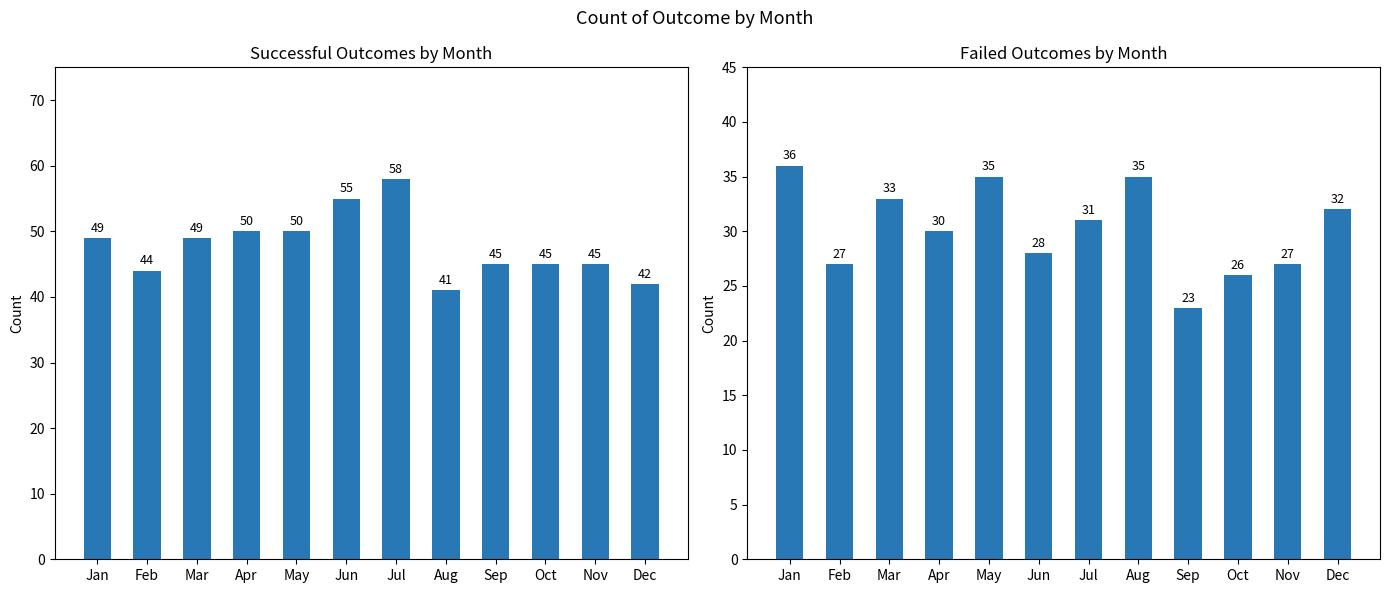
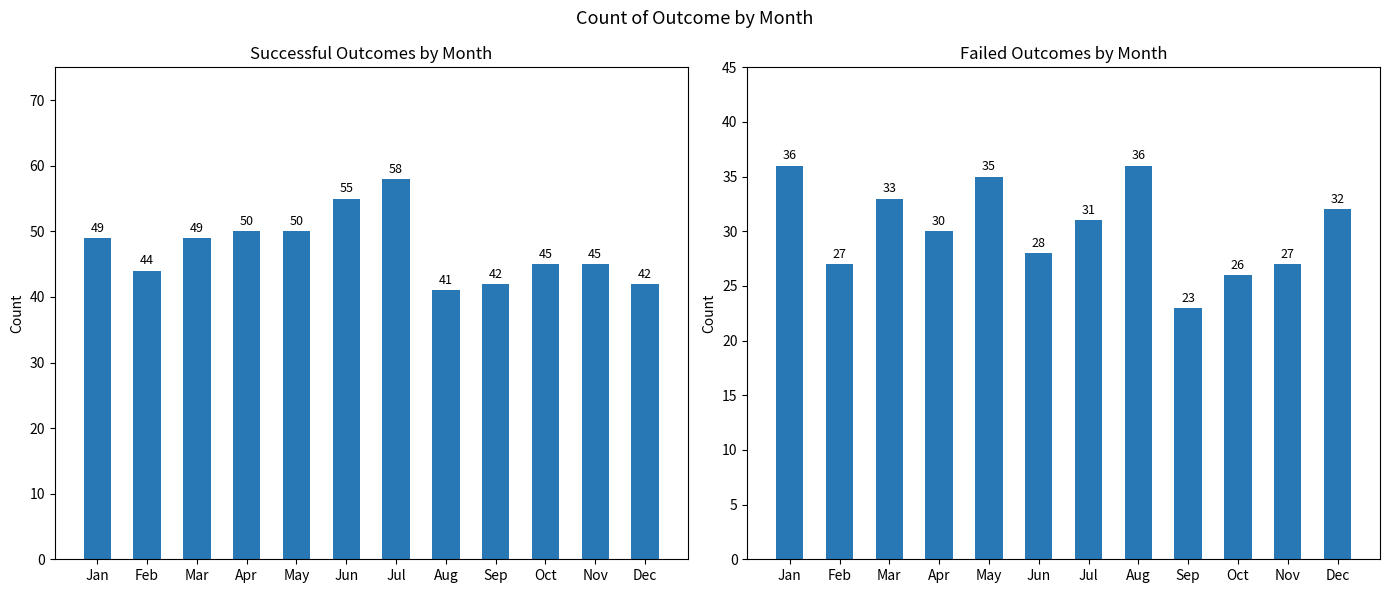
  {
    "Successful Outcomes by Month": {
      "Jan": 49,
      "Feb": 44,
      "Mar": 49,
      "Apr": 50,
      "May": 50,
      "Jun": 55,
      "Jul": 58,
      "Aug": 41,
-     "Sep": 45,
+     "Sep": 42,
      "Oct": 45,
      "Nov": 45,
      "Dec": 42
    },
    "Failed Outcomes by Month": {
      "Jan": 36,
      "Feb": 27,
      "Mar": 33,
      "Apr": 30,
      "May": 35,
      "Jun": 28,
      "Jul": 31,
-     "Aug": 35,
+     "Aug": 36,
      "Sep": 23,
      "Oct": 26,
      "Nov": 27,
      "Dec": 32
    }
  }
